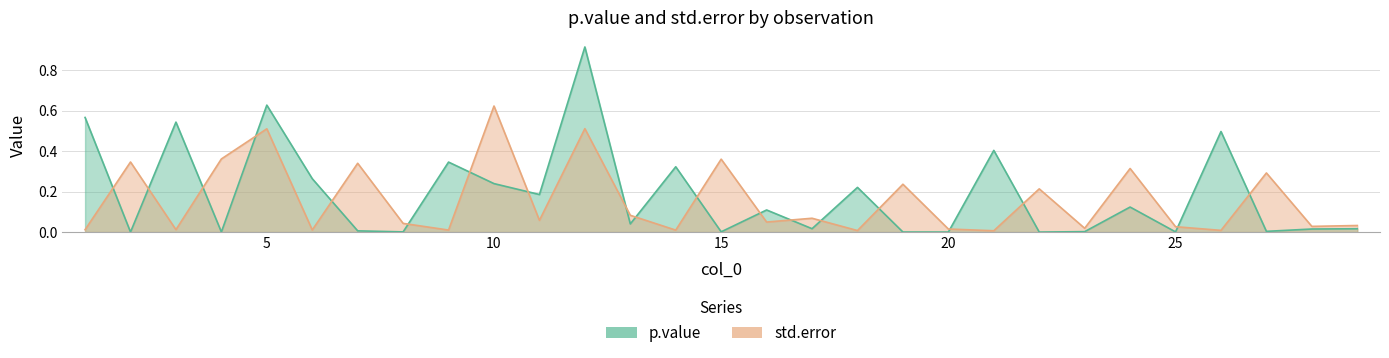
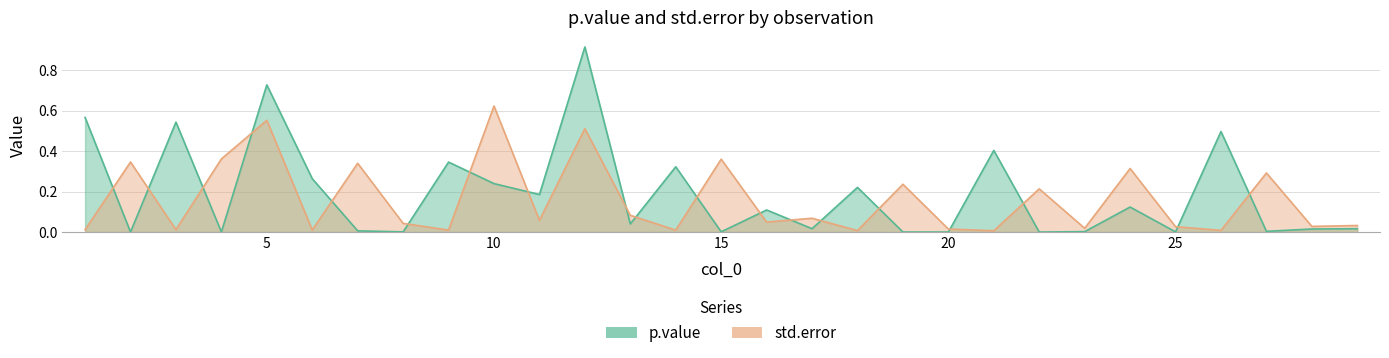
  {
    "p.value": {
-     "5": 0.63,
+     "5": 0.73,
      "10": 0.24,
      "15": 0.00,
      "20": 0.00,
      "25": 0.00
    },
    "std.error": {
-     "5": 0.51,
+     "5": 0.55,
      "10": 0.62,
      "15": 0.36,
      "20": 0.02,
      "25": 0.03
    }
  }
